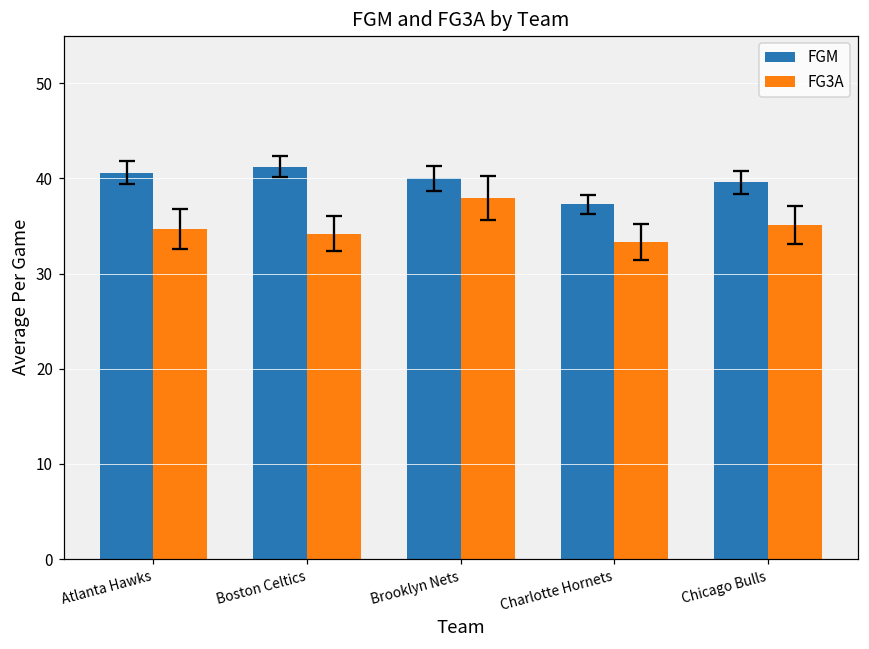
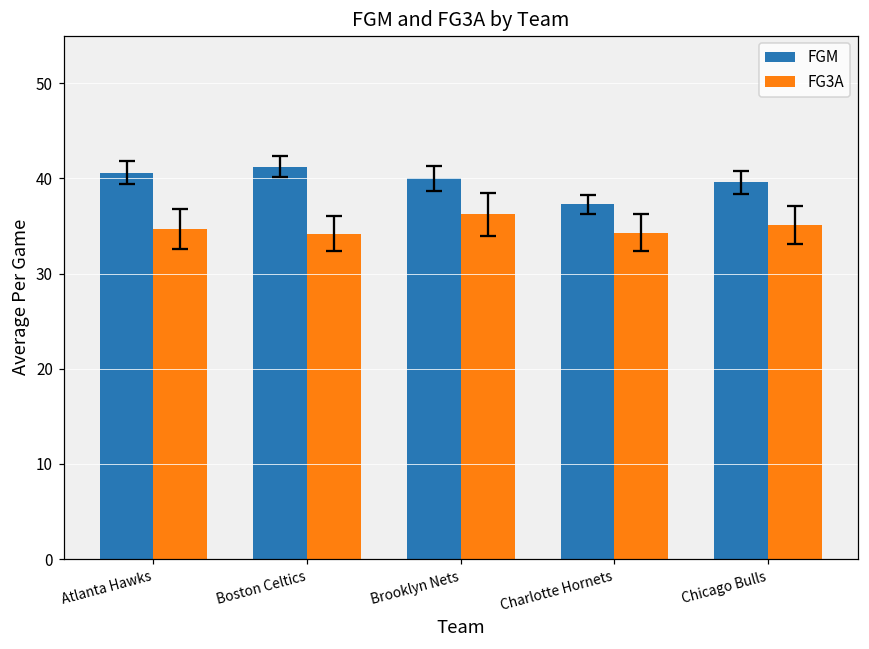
  {
    "FG3A": {
      "Atlanta Hawks": 35,
      "Boston Celtics": 34,
-     "Brooklyn Nets": 38,
-     "Charlotte Hornets": 33,
+     "Brooklyn Nets": 36,
+     "Charlotte Hornets": 34,
      "Chicago Bulls": 35
    }
  }
